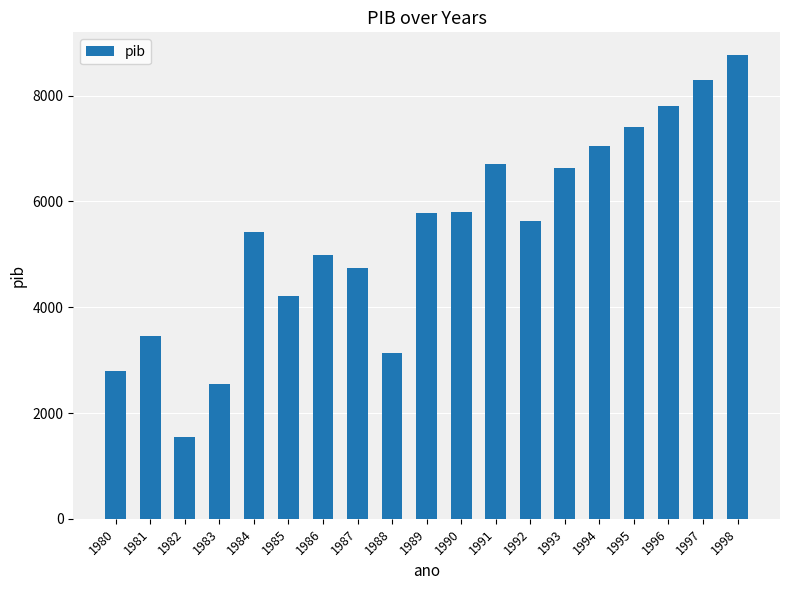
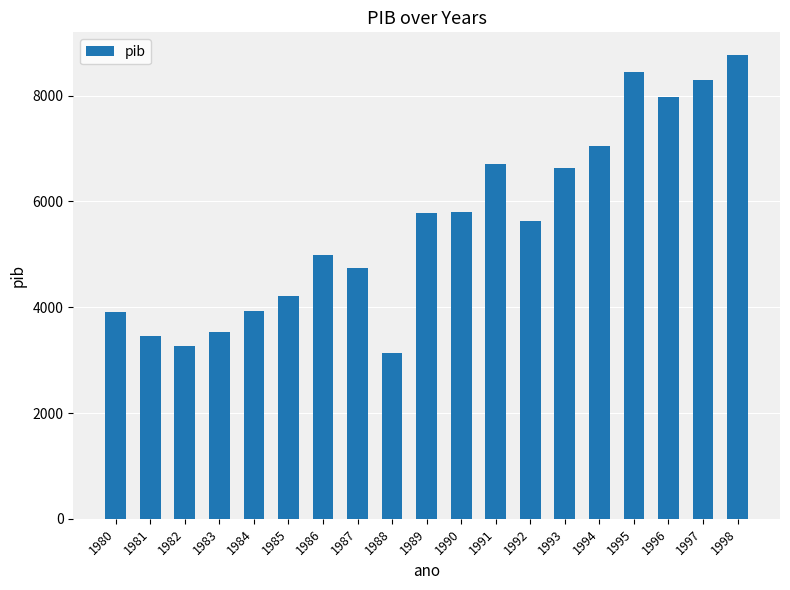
  {
-   "1980": 2800,
+   "1980": 3900,
    "1981": 3500,
-   "1982": 1500,
-   "1983": 2500,
-   "1984": 5400,
+   "1982": 3300,
+   "1983": 3500,
+   "1984": 3900,
    "1985": 4200,
    "1986": 5000,
    "1987": 4700,
    "1988": 3100,
    "1989": 5800,
    "1990": 5800,
    "1991": 6700,
    "1992": 5600,
    "1993": 6600,
    "1994": 7100,
-   "1995": 7400,
-   "1996": 7800,
+   "1995": 8400,
+   "1996": 8000,
    "1997": 8300,
    "1998": 8800
  }
